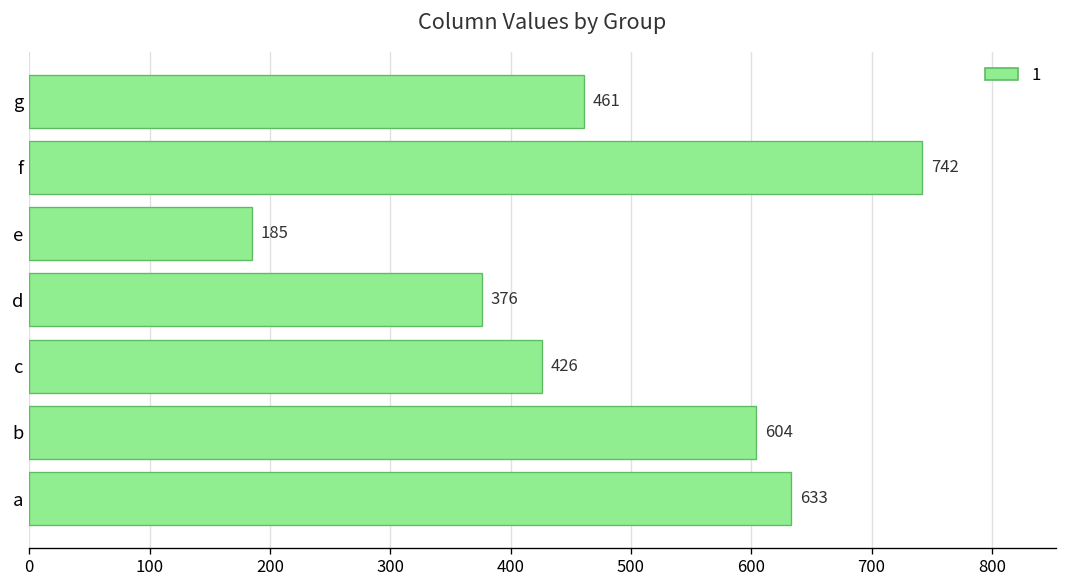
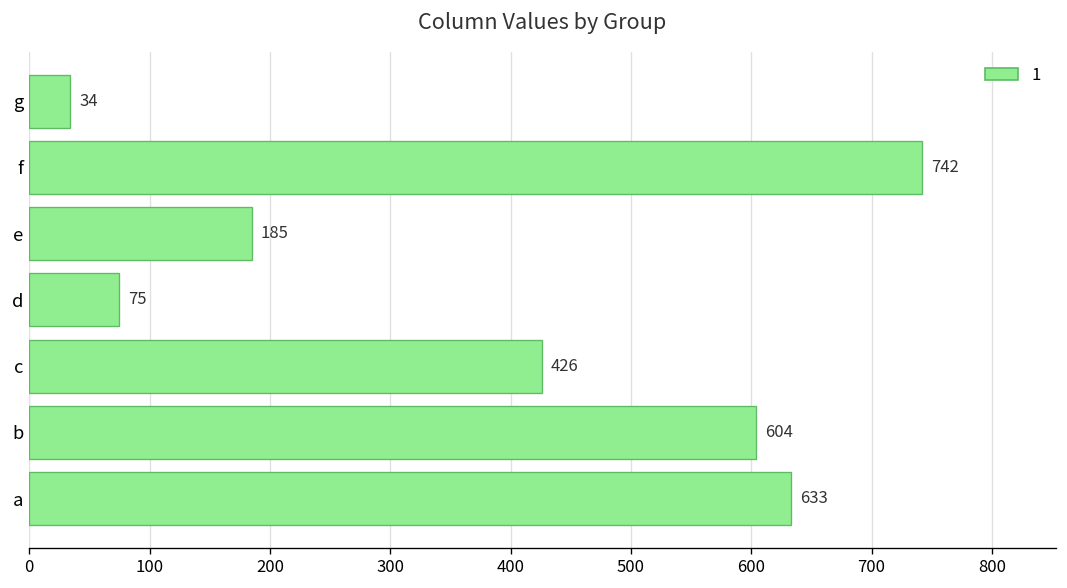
  {
-   "g": 461,
+   "g": 34,
    "f": 742,
    "e": 185,
-   "d": 376,
+   "d": 75,
    "c": 426,
    "b": 604,
    "a": 633
  }
